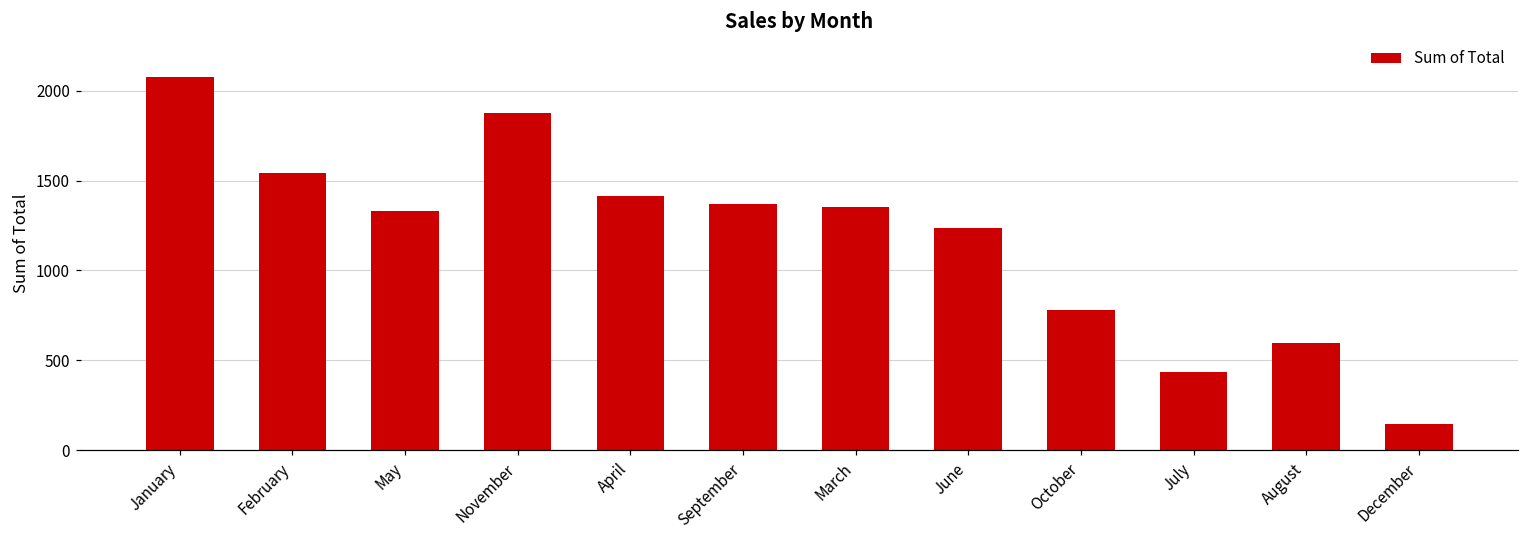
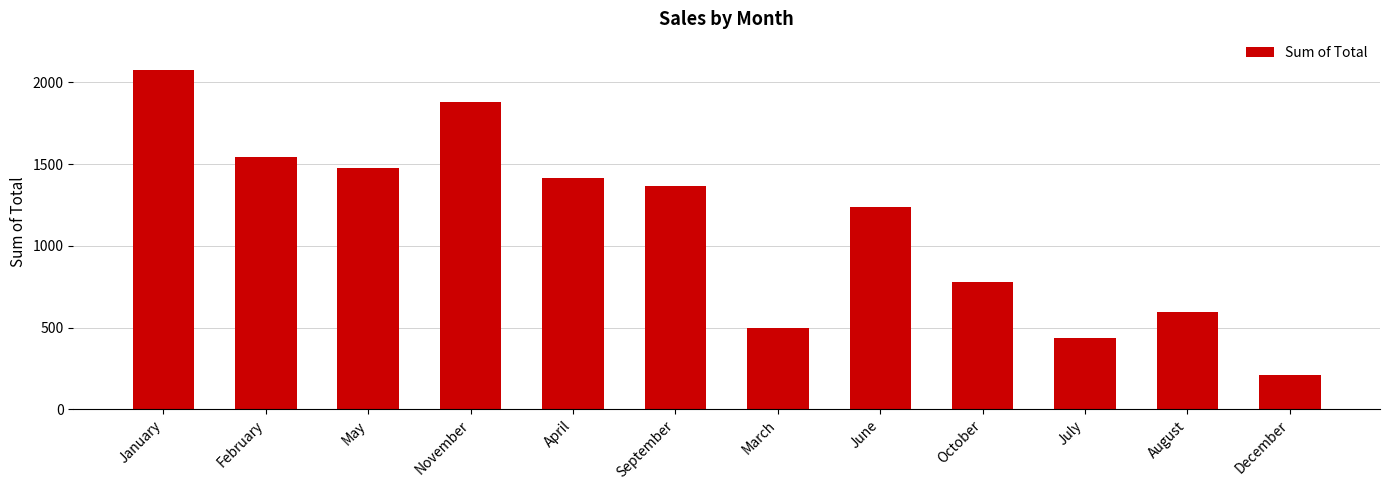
  {
    "January": 2080,
    "February": 1540,
-   "May": 1330,
+   "May": 1480,
    "November": 1880,
    "April": 1410,
    "September": 1370,
-   "March": 1360,
+   "March": 500,
    "June": 1240,
    "October": 780,
    "July": 430,
    "August": 600,
-   "December": 140
+   "December": 210
  }
